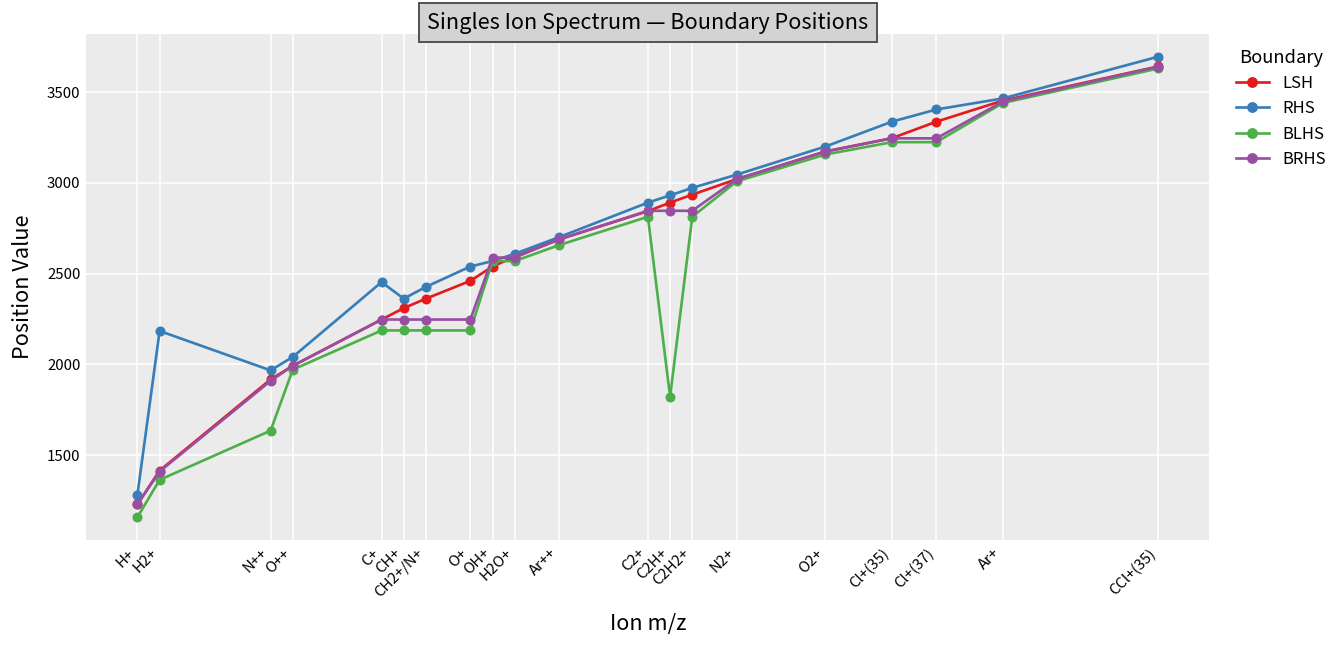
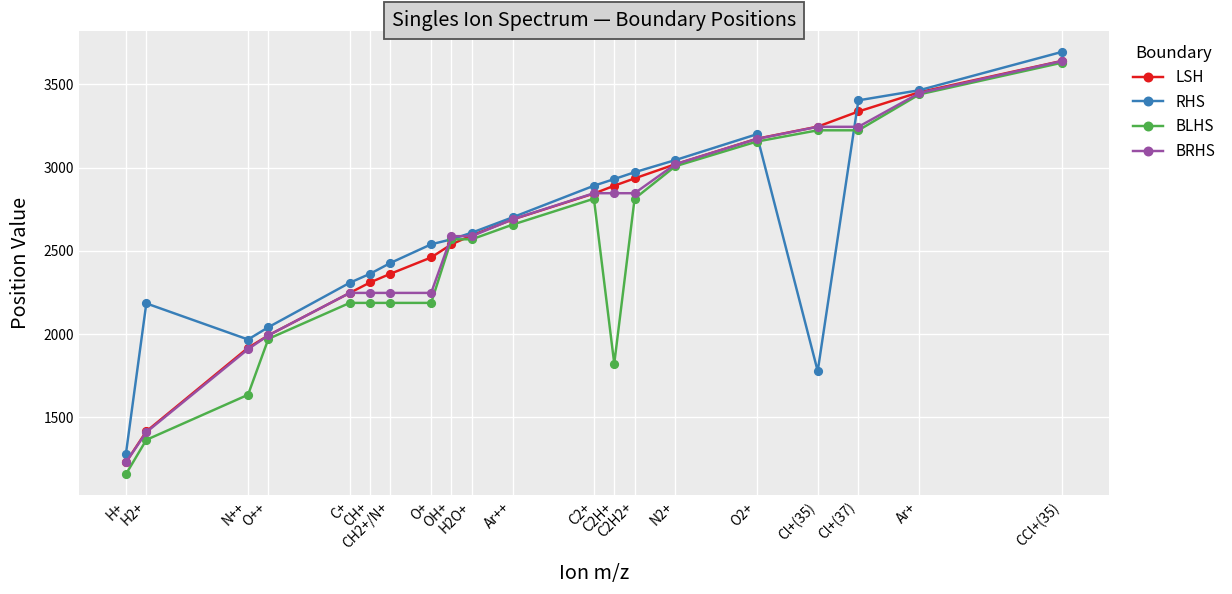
  {
    "LSH": {
      "CH+": 2310,
      "CH2+/N+": 2360,
      "O+": 2460,
      "OH+": 2540,
      "C2H+": 2890,
      "C2H2+": 2940,
      "Cl+(37)": 3340
    },
    "RHS": {
      "H+": 1280,
      "H2+": 2180,
      "N++": 1970,
      "O++": 2040,
-     "C+": 2450,
+     "C+": 2310,
      "CH+": 2360,
      "CH2+/N+": 2430,
      "O+": 2540,
      "C2+": 2890,
      "C2H+": 2930,
      "C2H2+": 2970,
      "N2+": 3050,
      "O2+": 3200,
-     "Cl+(35)": 3340,
+     "Cl+(35)": 1780,
      "Cl+(37)": 3400,
      "CCl+(35)": 3700
    },
    "BLHS": {
      "H+": 1160,
      "H2+": 1360,
      "N++": 1640,
      "O++": 1970,
      "C+": 2190,
      "CH+": 2190,
      "CH2+/N+": 2190,
      "O+": 2190,
      "H2O+": 2570,
      "Ar++": 2660,
      "C2+": 2810,
      "C2H+": 1820,
      "C2H2+": 2810,
      "Cl+(35)": 3220,
      "Cl+(37)": 3220
    },
    "BRHS": {
      "CH+": 2250,
      "CH2+/N+": 2250,
      "O+": 2250,
      "OH+": 2590,
      "C2H+": 2850,
      "C2H2+": 2850,
      "Cl+(37)": 3250
    }
  }
